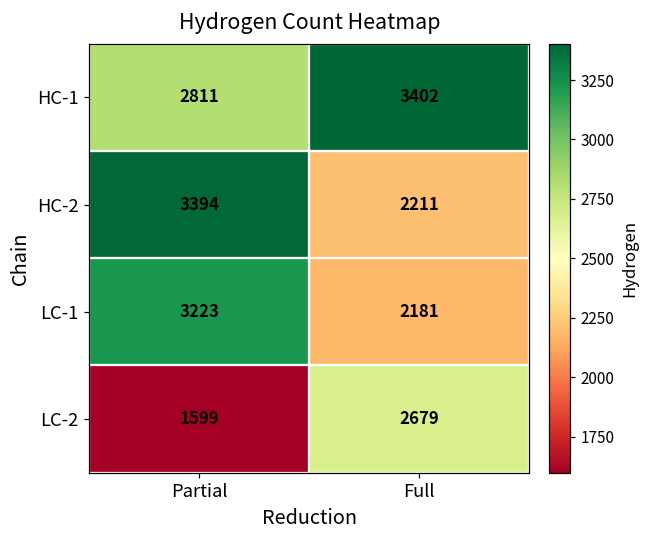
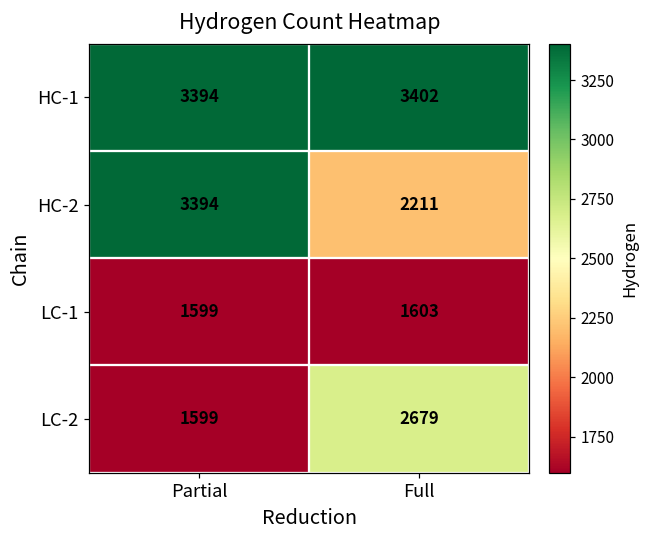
  {
    "HC-1": {
-     "Partial": 2811,
+     "Partial": 3394,
      "Full": 3402
    },
    "HC-2": {
      "Partial": 3394,
      "Full": 2211
    },
    "LC-1": {
-     "Partial": 3223,
-     "Full": 2181
+     "Partial": 1599,
+     "Full": 1603
    },
    "LC-2": {
      "Partial": 1599,
      "Full": 2679
    }
  }
